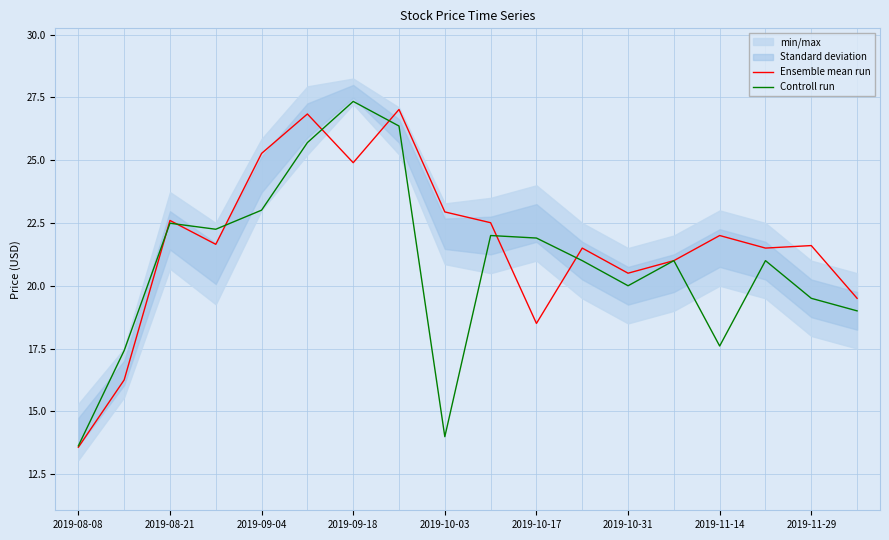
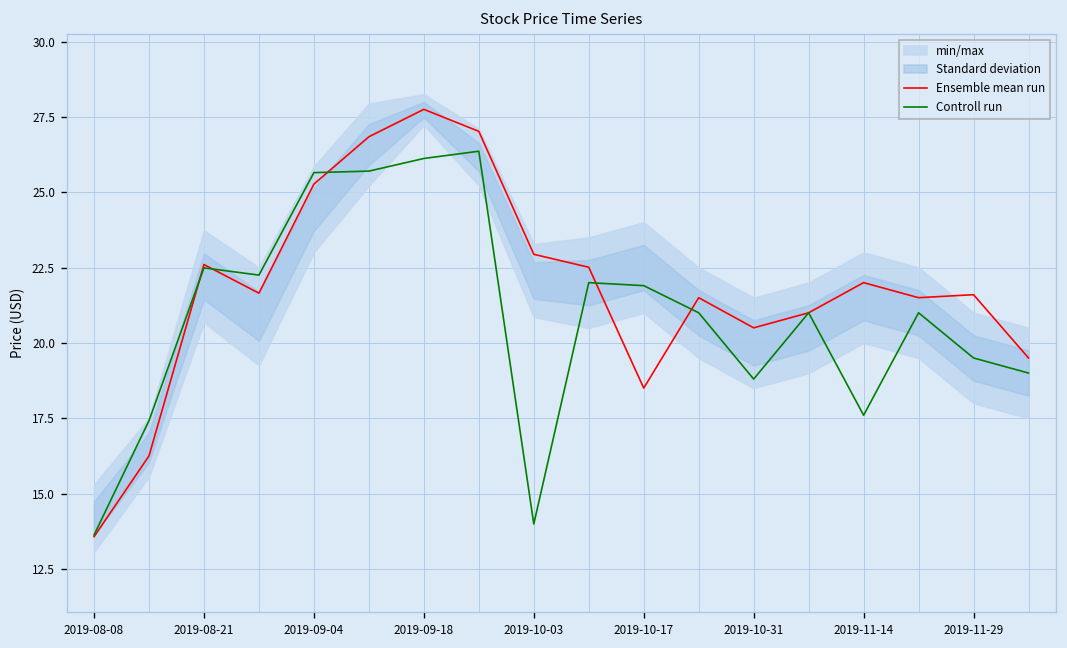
  {
    "Ensemble mean run": {
      "2019-08-21": 22.6,
      "2019-09-04": 25.3,
-     "2019-09-18": 24.9,
+     "2019-09-18": 27.8,
      "2019-10-03": 22.9,
      "2019-10-17": 18.5,
      "2019-10-31": 20.5,
      "2019-11-14": 22.0,
      "2019-11-29": 21.6
    },
    "Controll run": {
      "2019-08-21": 22.5,
-     "2019-09-04": 23.0,
-     "2019-09-18": 27.3,
+     "2019-09-04": 25.7,
+     "2019-09-18": 26.1,
      "2019-10-03": 14.0,
      "2019-10-17": 21.9,
-     "2019-10-31": 20.0,
+     "2019-10-31": 18.8,
      "2019-11-14": 17.6,
      "2019-11-29": 19.5
    }
  }
